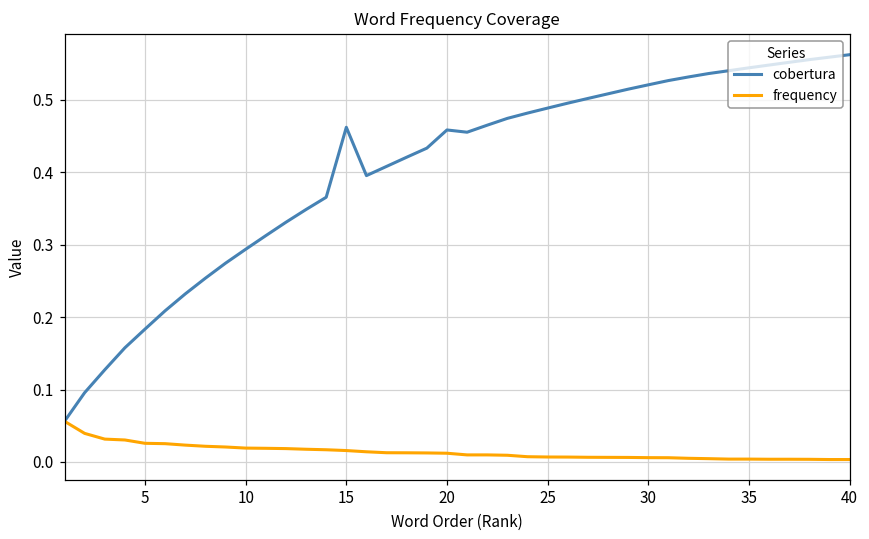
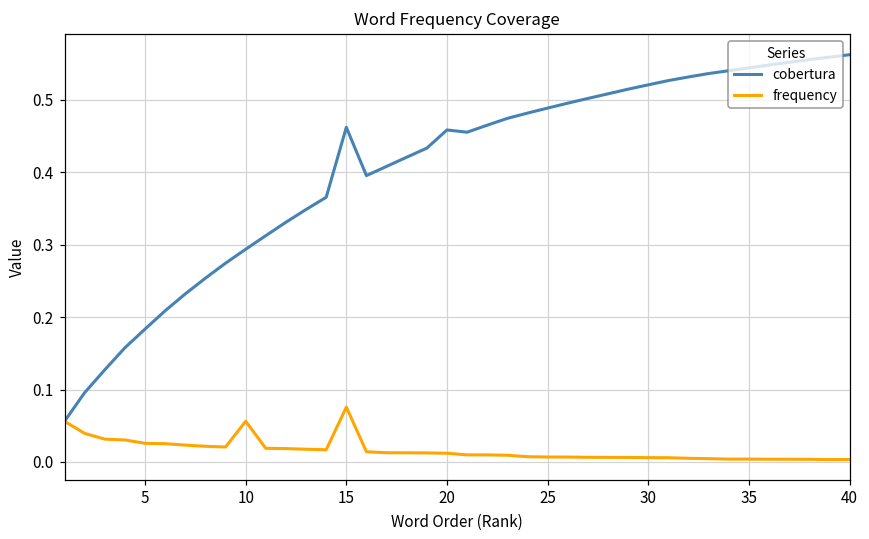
  {
    "cobertura": {
      "5": 0.18,
      "10": 0.29,
      "15": 0.46,
      "20": 0.46,
      "25": 0.49,
      "30": 0.52,
      "40": 0.56
    },
    "frequency": {
      "5": 0.03,
-     "10": 0.02,
-     "15": 0.02,
+     "10": 0.06,
+     "15": 0.08,
      "20": 0.01,
      "25": 0.01,
      "30": 0.01,
      "35": 0.00,
      "40": 0.00
    }
  }
